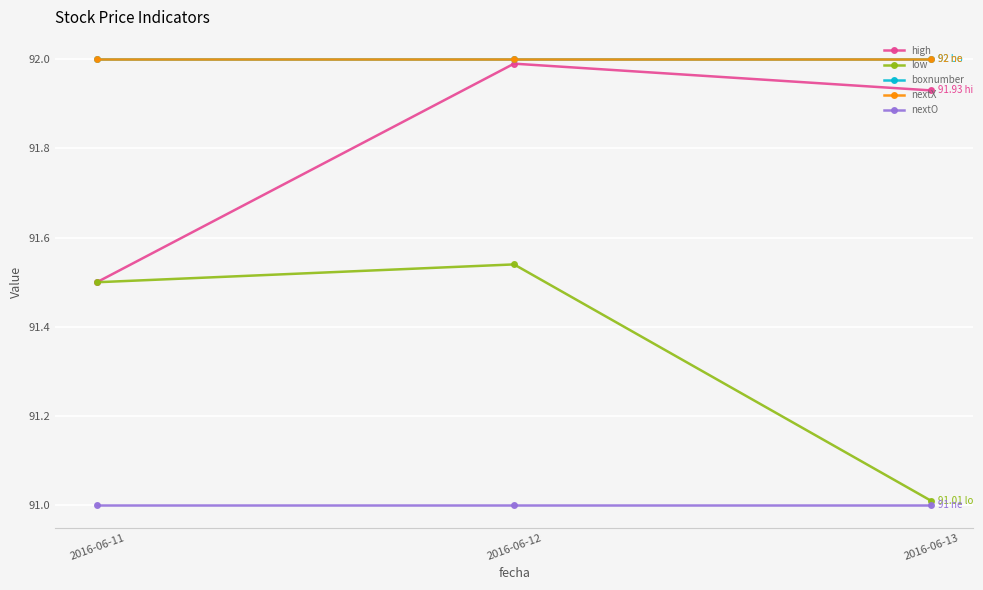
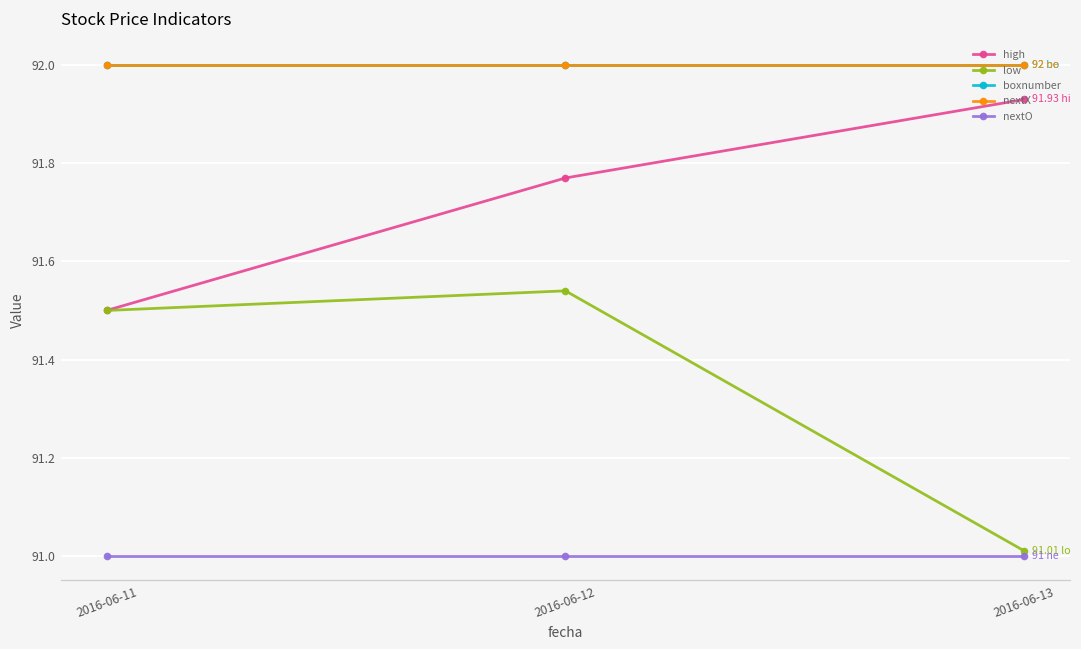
  {
    "high": {
-     "2016-06-12": 91.99
+     "2016-06-12": 91.77
    },
    "low": {
      "2016-06-12": 91.54
    },
    "nextX": {
      "2016-06-11": 92.00,
      "2016-06-12": 92.00
    },
    "nextO": {
      "2016-06-11": 91.00,
      "2016-06-12": 91.00
    }
  }
